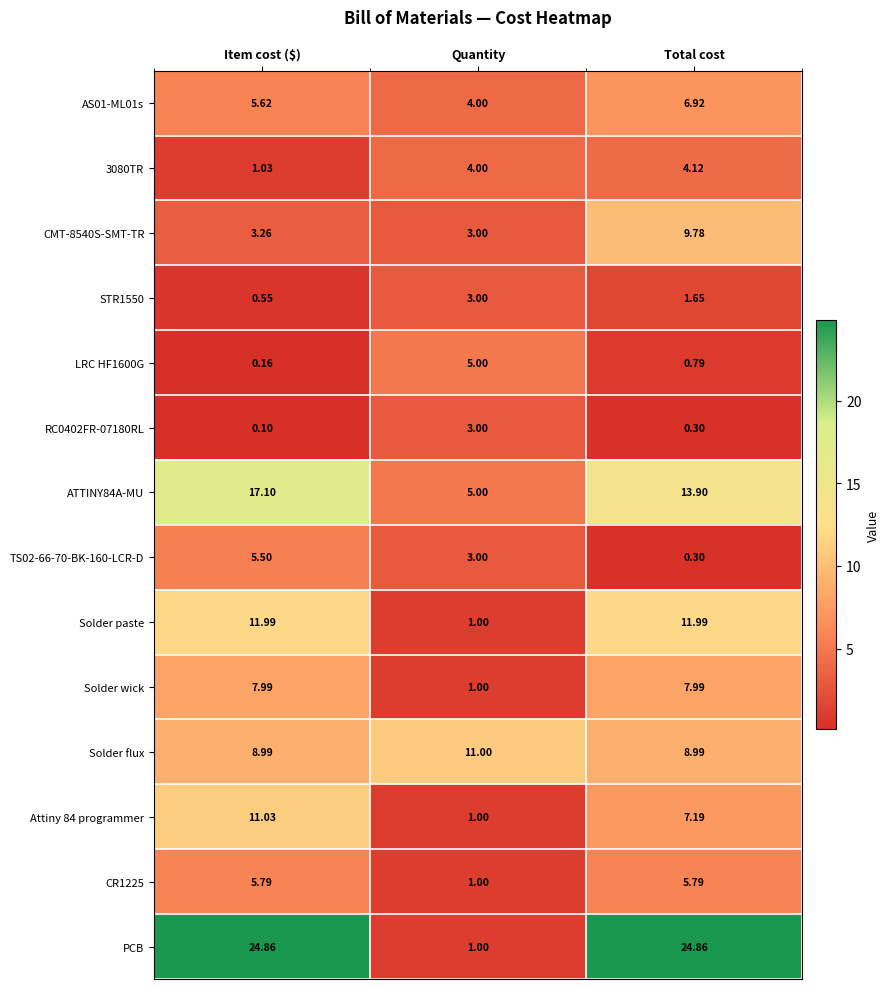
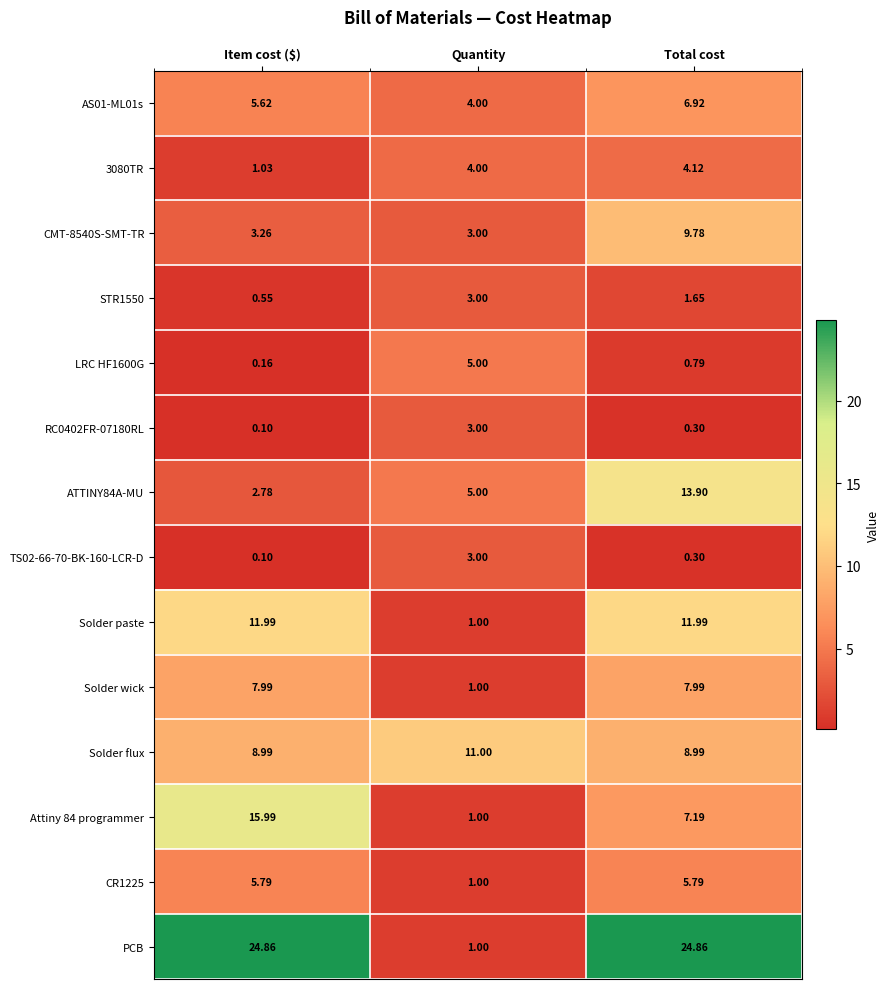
  {
    "AS01-ML01s": {
      "Item cost ($)": 5.62,
      "Quantity": 4.00,
      "Total cost": 6.92
    },
    "3080TR": {
      "Item cost ($)": 1.03,
      "Quantity": 4.00,
      "Total cost": 4.12
    },
    "CMT-8540S-SMT-TR": {
      "Item cost ($)": 3.26,
      "Quantity": 3.00,
      "Total cost": 9.78
    },
    "STR1550": {
      "Item cost ($)": 0.55,
      "Quantity": 3.00,
      "Total cost": 1.65
    },
    "LRC HF1600G": {
      "Item cost ($)": 0.16,
      "Quantity": 5.00,
      "Total cost": 0.79
    },
    "RC0402FR-07180RL": {
      "Item cost ($)": 0.10,
      "Quantity": 3.00,
      "Total cost": 0.30
    },
    "ATTINY84A-MU": {
-     "Item cost ($)": 17.10,
+     "Item cost ($)": 2.78,
      "Quantity": 5.00,
      "Total cost": 13.90
    },
    "TS02-66-70-BK-160-LCR-D": {
-     "Item cost ($)": 5.50,
+     "Item cost ($)": 0.10,
      "Quantity": 3.00,
      "Total cost": 0.30
    },
    "Solder paste": {
      "Item cost ($)": 11.99,
      "Quantity": 1.00,
      "Total cost": 11.99
    },
    "Solder wick": {
      "Item cost ($)": 7.99,
      "Quantity": 1.00,
      "Total cost": 7.99
    },
    "Solder flux": {
      "Item cost ($)": 8.99,
      "Quantity": 11.00,
      "Total cost": 8.99
    },
    "Attiny 84 programmer": {
-     "Item cost ($)": 11.03,
+     "Item cost ($)": 15.99,
      "Quantity": 1.00,
      "Total cost": 7.19
    },
    "CR1225": {
      "Item cost ($)": 5.79,
      "Quantity": 1.00,
      "Total cost": 5.79
    },
    "PCB": {
      "Item cost ($)": 24.86,
      "Quantity": 1.00,
      "Total cost": 24.86
    }
  }
